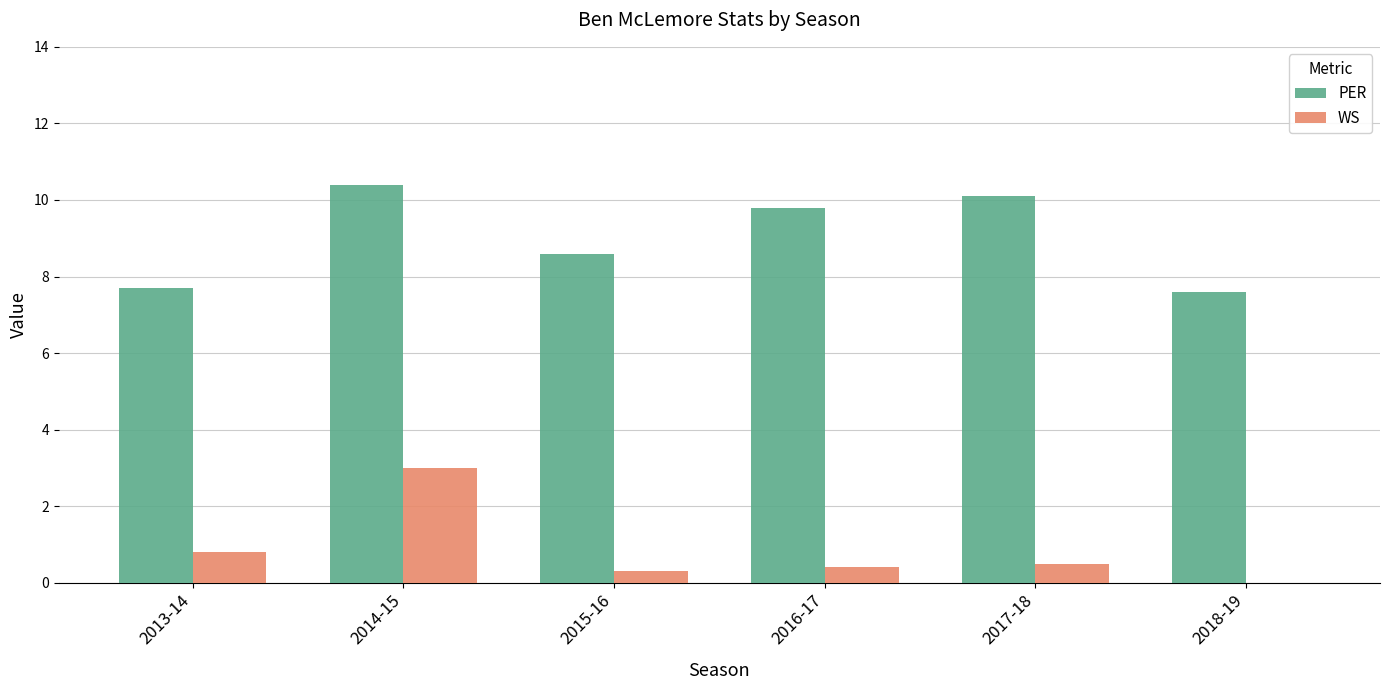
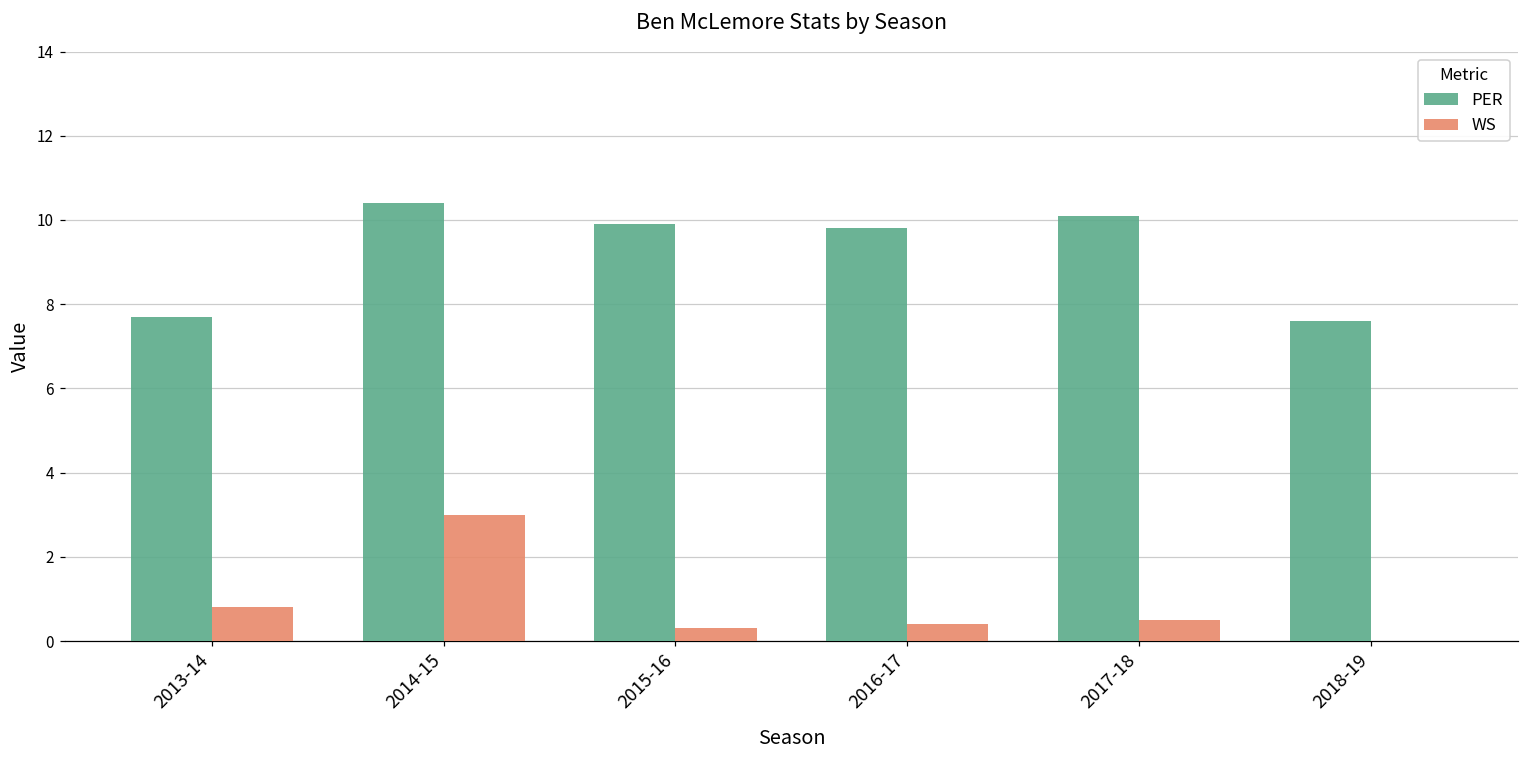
  {
    "PER": {
      "2013-14": 7.7,
      "2014-15": 10.4,
-     "2015-16": 8.6,
+     "2015-16": 9.9,
      "2016-17": 9.8,
      "2017-18": 10.1,
      "2018-19": 7.6
    },
    "WS": {
      "2013-14": 0.8,
      "2014-15": 3.0,
      "2015-16": 0.3,
      "2016-17": 0.4,
      "2017-18": 0.5,
      "2018-19": 0.0
    }
  }
